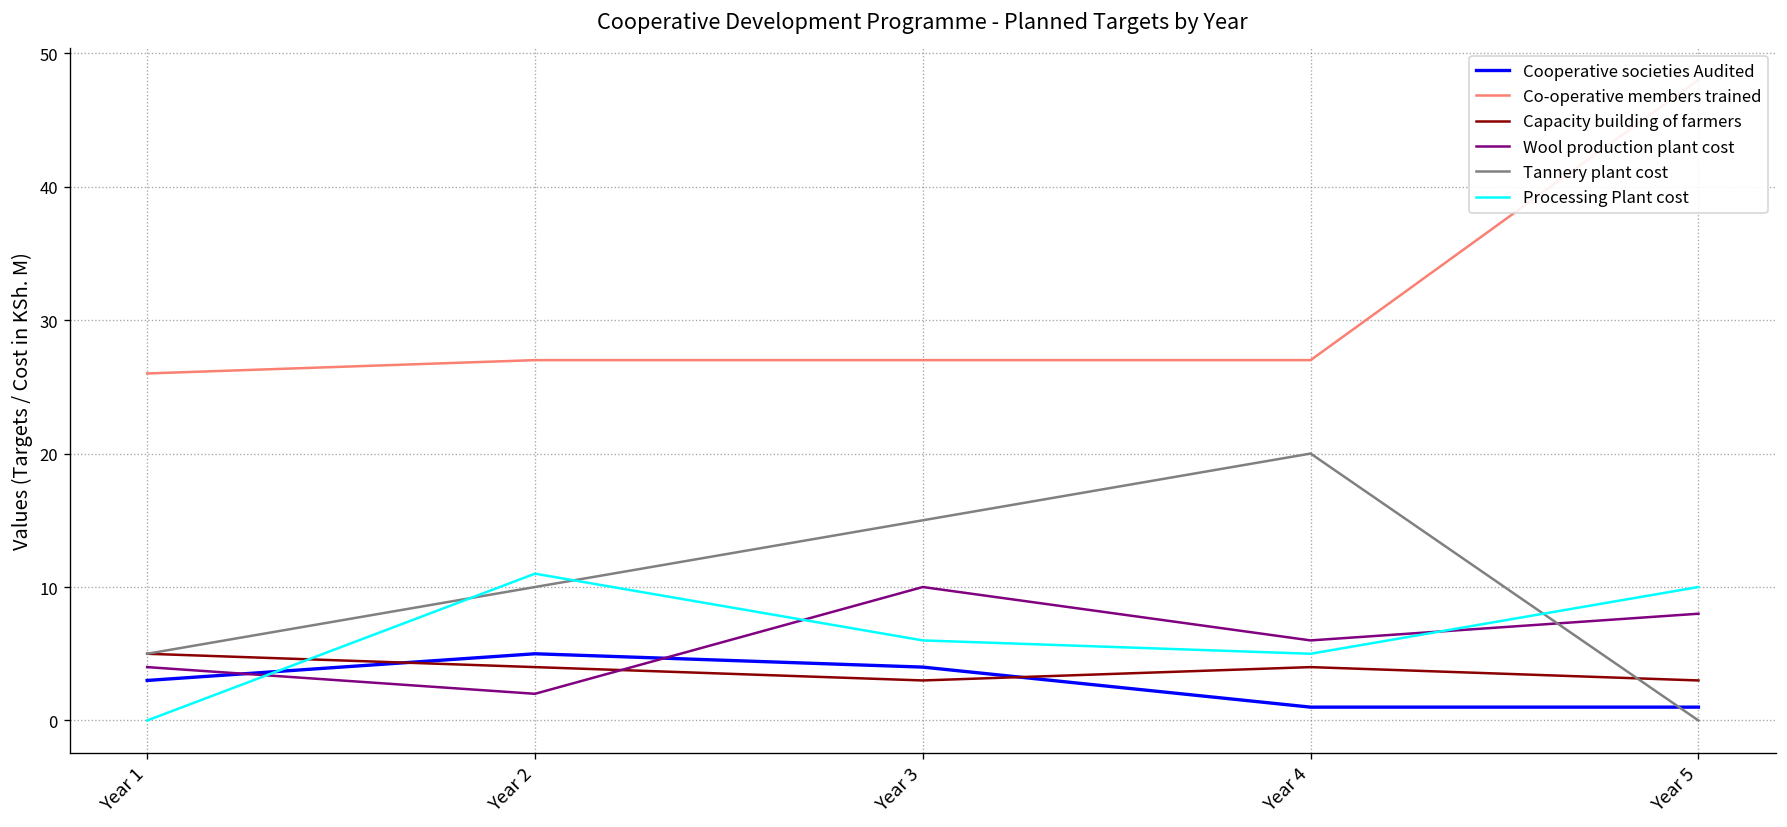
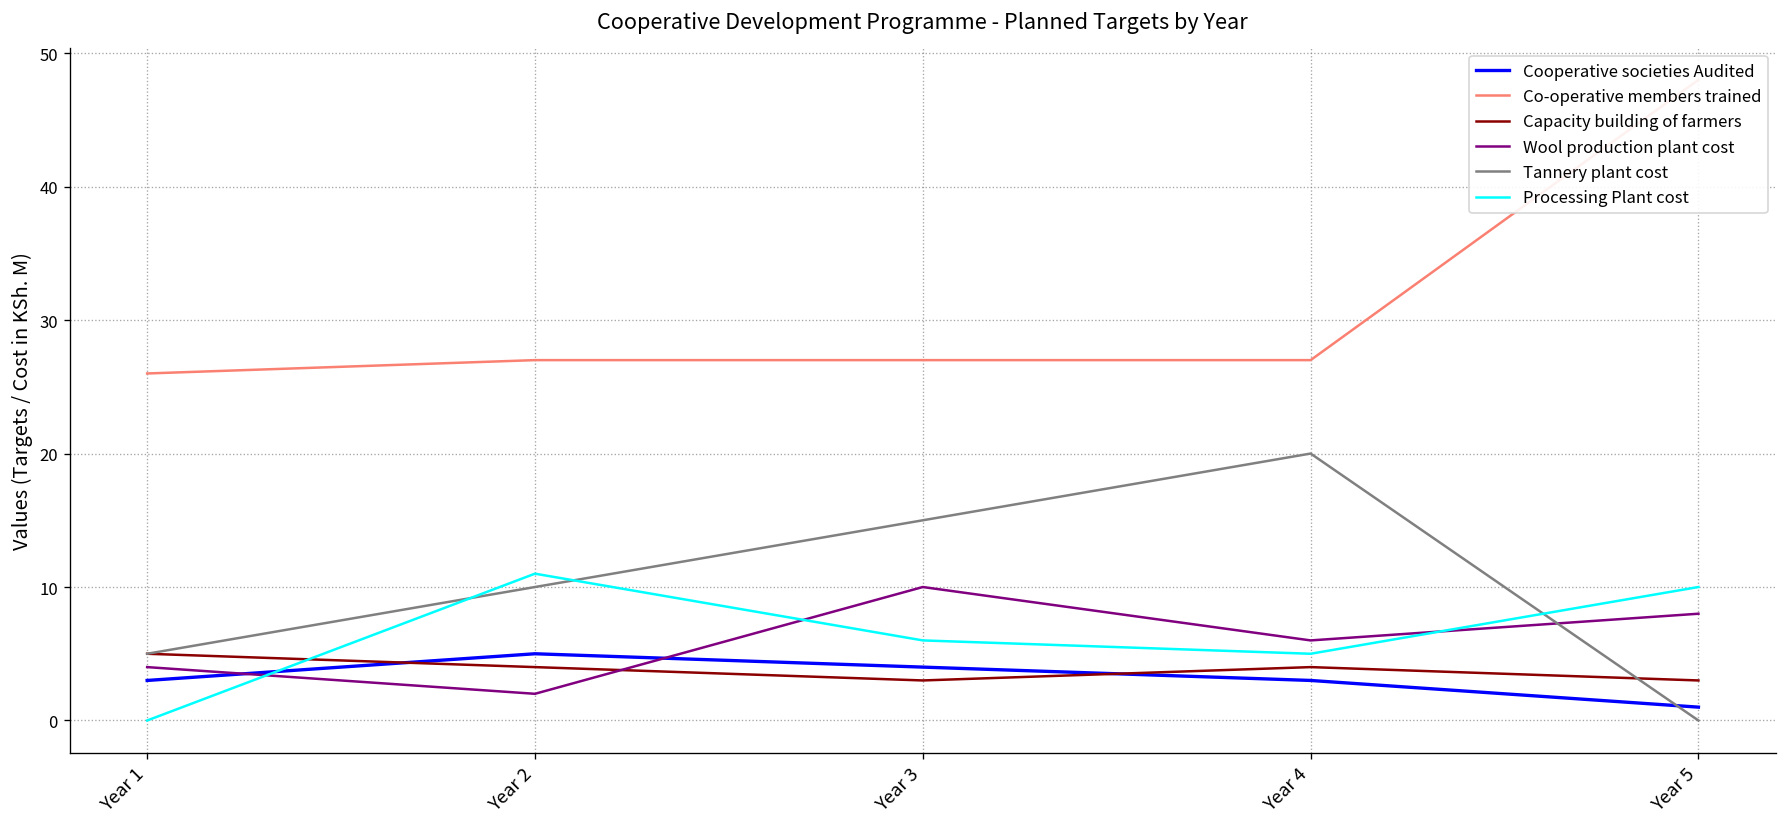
  {
    "Cooperative societies Audited": {
      "Year 1": 3,
      "Year 2": 5,
      "Year 3": 4,
-     "Year 4": 1,
+     "Year 4": 3,
      "Year 5": 1
    },
    "Co-operative members trained": {
      "Year 1": 26,
      "Year 2": 27,
      "Year 3": 27,
      "Year 4": 27
    },
    "Capacity building of farmers": {
      "Year 2": 4,
      "Year 3": 3,
      "Year 4": 4,
      "Year 5": 3
    },
    "Wool production plant cost": {
      "Year 1": 4,
      "Year 2": 2,
      "Year 3": 10,
      "Year 4": 6,
      "Year 5": 8
    },
    "Tannery plant cost": {
      "Year 2": 10,
      "Year 3": 15,
      "Year 4": 20,
      "Year 5": 0
    },
    "Processing Plant cost": {
      "Year 1": 0,
      "Year 2": 11,
      "Year 3": 6,
      "Year 4": 5,
      "Year 5": 10
    }
  }
